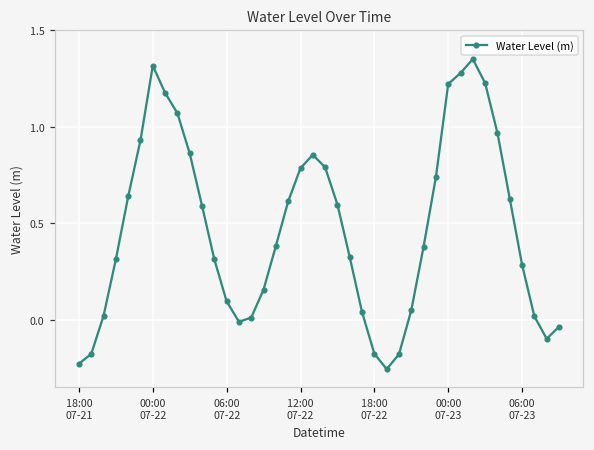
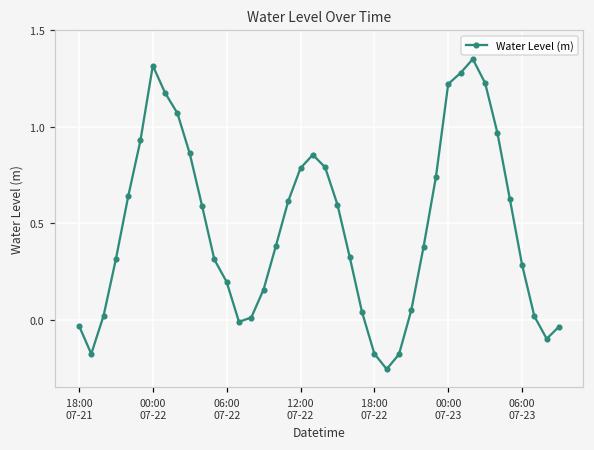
  {
-   "18:00 07-21": -0.23,
+   "18:00 07-21": -0.03,
    "00:00 07-22": 1.32,
-   "06:00 07-22": 0.10,
+   "06:00 07-22": 0.20,
    "12:00 07-22": 0.79,
    "18:00 07-22": -0.18,
    "00:00 07-23": 1.22,
    "06:00 07-23": 0.29
  }
